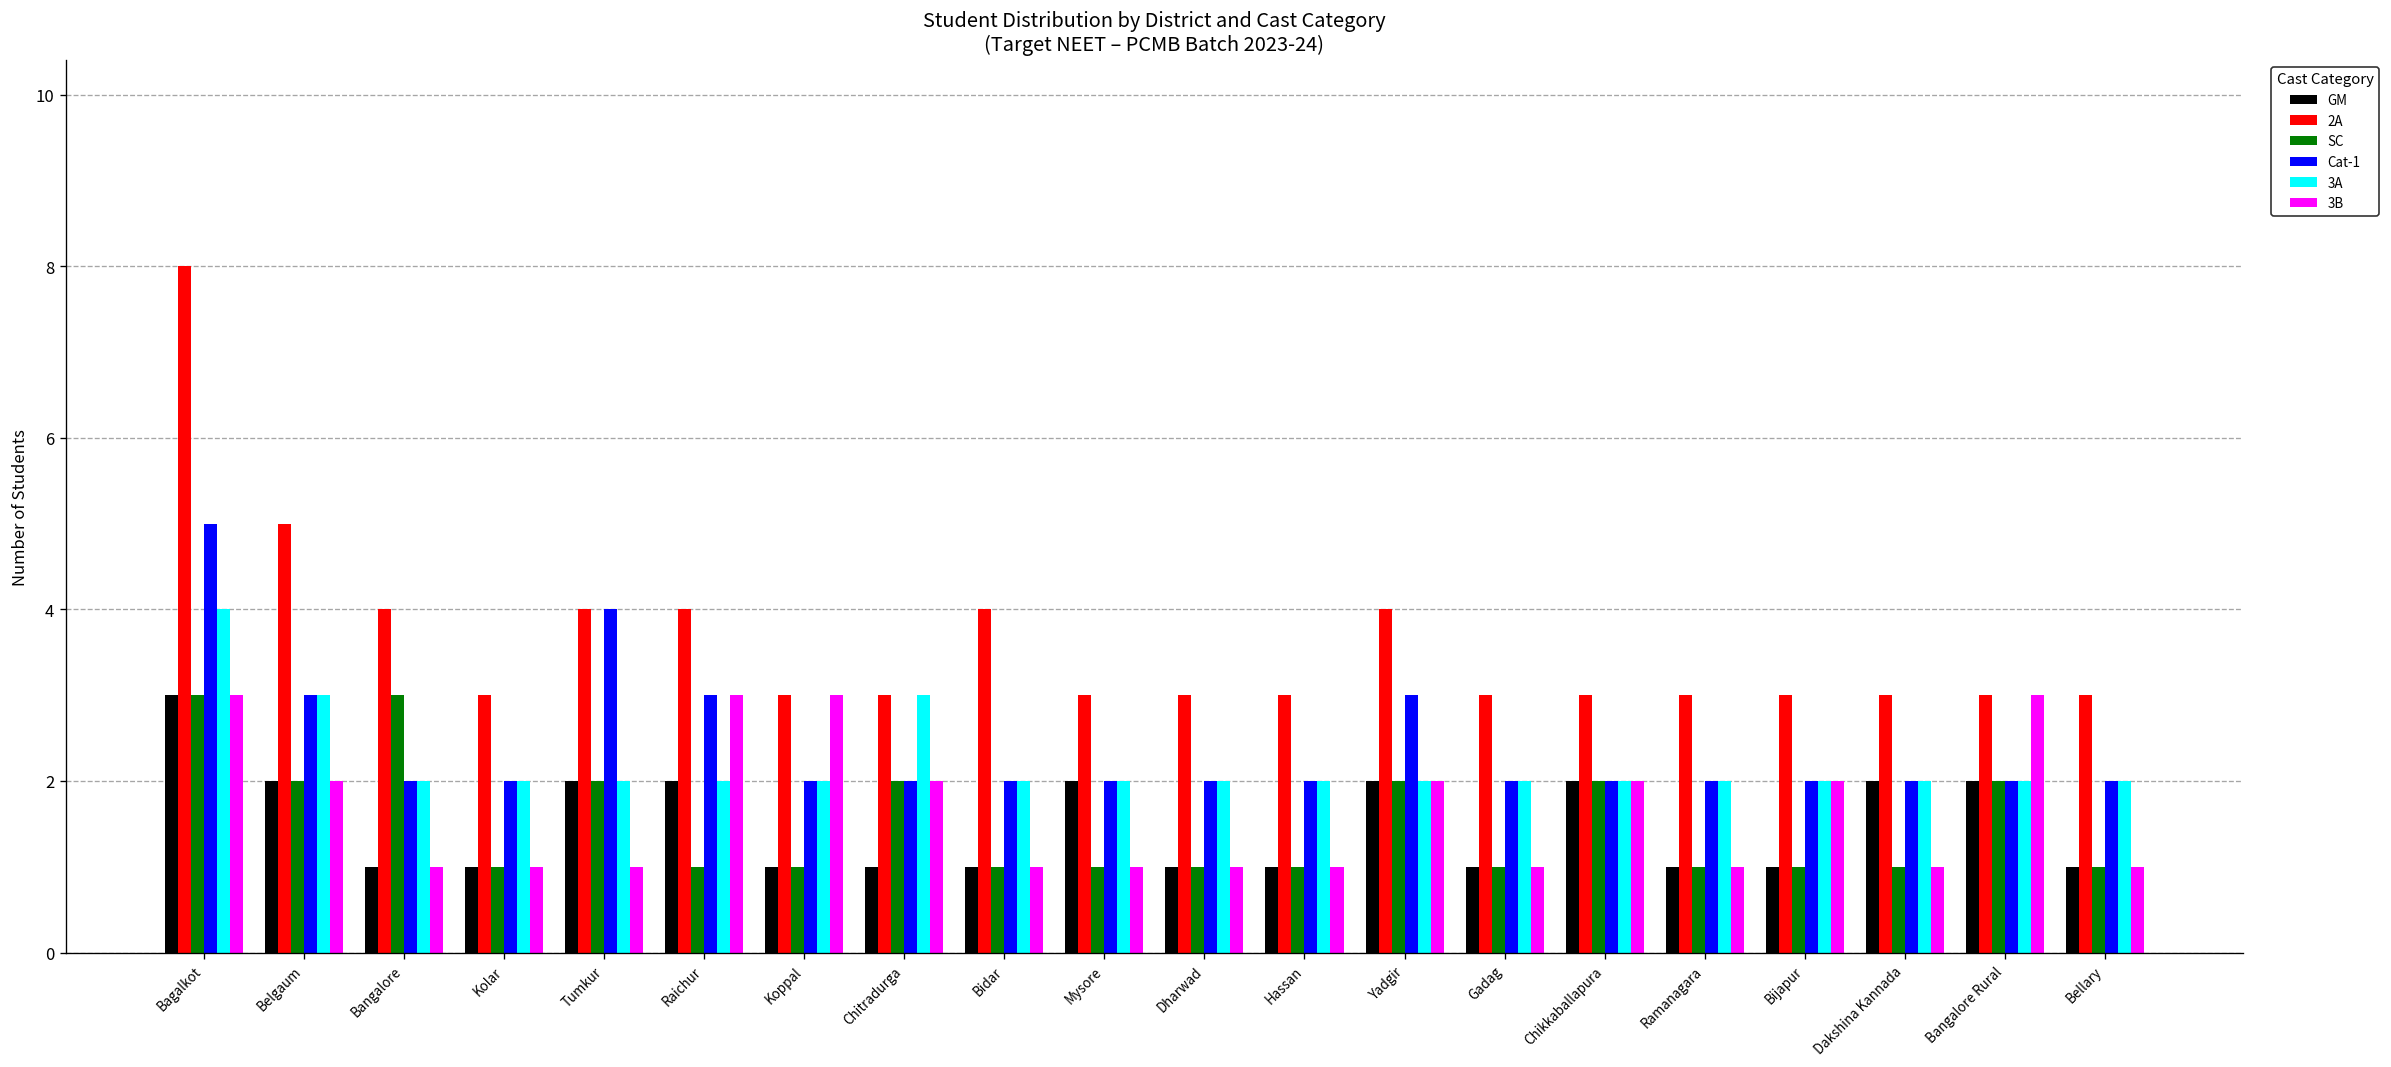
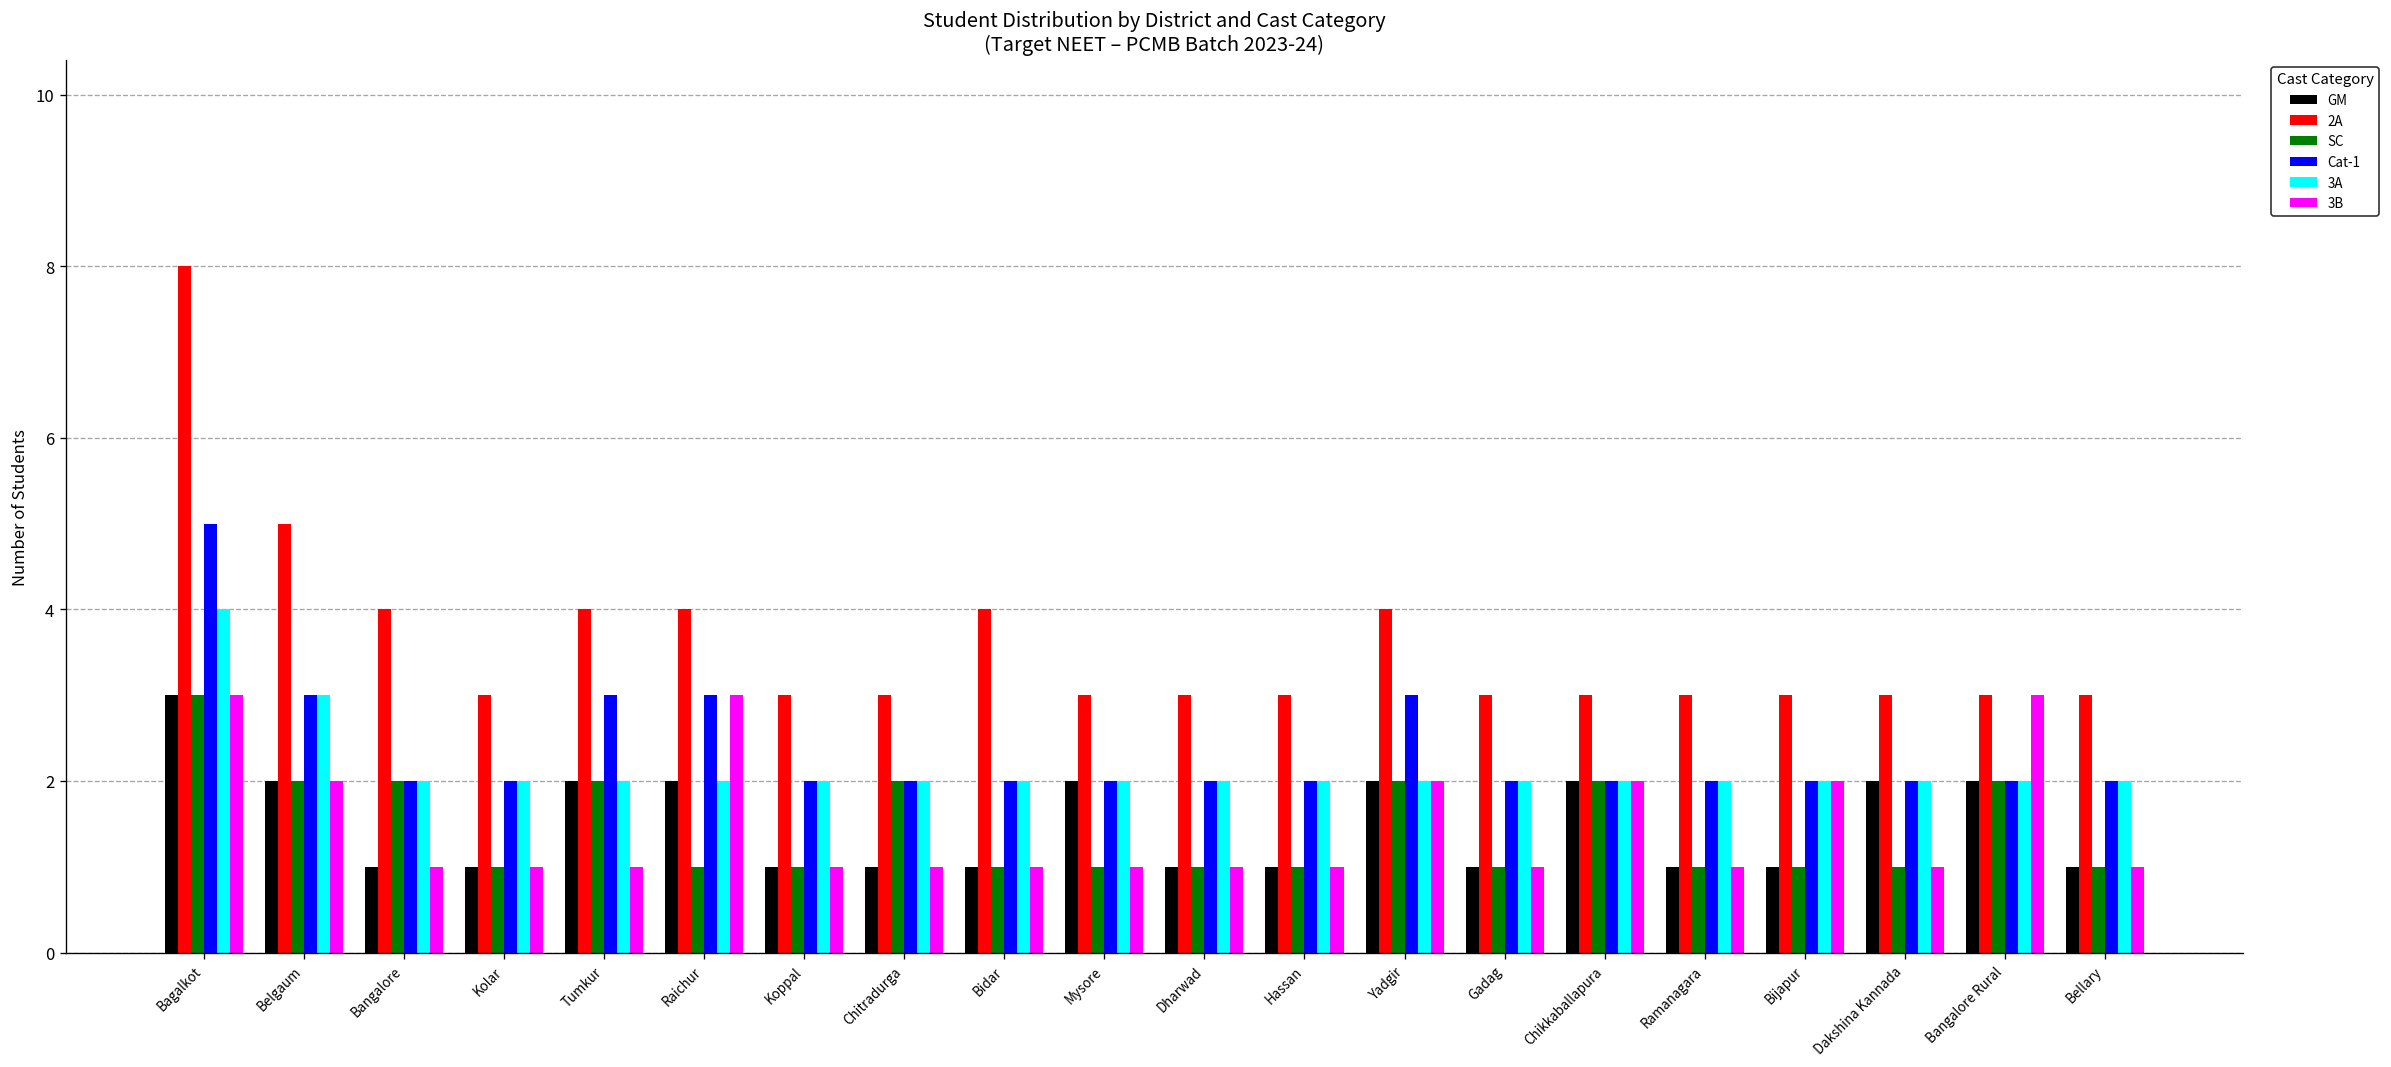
  {
    "GM": {
      "Bagalkot": 3,
      "Belgaum": 2,
      "Bangalore": 1,
      "Kolar": 1,
      "Tumkur": 2,
      "Raichur": 2,
      "Koppal": 1,
      "Chitradurga": 1,
      "Bidar": 1,
      "Mysore": 2,
      "Dharwad": 1,
      "Hassan": 1,
      "Yadgir": 2,
      "Gadag": 1,
      "Chikkaballapura": 2,
      "Ramanagara": 1,
      "Bijapur": 1,
      "Dakshina Kannada": 2,
      "Bangalore Rural": 2,
      "Bellary": 1
    },
    "2A": {
      "Bagalkot": 8,
      "Belgaum": 5,
      "Bangalore": 4,
      "Kolar": 3,
      "Tumkur": 4,
      "Raichur": 4,
      "Koppal": 3,
      "Chitradurga": 3,
      "Bidar": 4,
      "Mysore": 3,
      "Dharwad": 3,
      "Hassan": 3,
      "Yadgir": 4,
      "Gadag": 3,
      "Chikkaballapura": 3,
      "Ramanagara": 3,
      "Bijapur": 3,
      "Dakshina Kannada": 3,
      "Bangalore Rural": 3,
      "Bellary": 3
    },
    "SC": {
      "Bagalkot": 3,
      "Belgaum": 2,
-     "Bangalore": 3,
+     "Bangalore": 2,
      "Kolar": 1,
      "Tumkur": 2,
      "Raichur": 1,
      "Koppal": 1,
      "Chitradurga": 2,
      "Bidar": 1,
      "Mysore": 1,
      "Dharwad": 1,
      "Hassan": 1,
      "Yadgir": 2,
      "Gadag": 1,
      "Chikkaballapura": 2,
      "Ramanagara": 1,
      "Bijapur": 1,
      "Dakshina Kannada": 1,
      "Bangalore Rural": 2,
      "Bellary": 1
    },
    "Cat-1": {
      "Bagalkot": 5,
      "Belgaum": 3,
      "Bangalore": 2,
      "Kolar": 2,
-     "Tumkur": 4,
+     "Tumkur": 3,
      "Raichur": 3,
      "Koppal": 2,
      "Chitradurga": 2,
      "Bidar": 2,
      "Mysore": 2,
      "Dharwad": 2,
      "Hassan": 2,
      "Yadgir": 3,
      "Gadag": 2,
      "Chikkaballapura": 2,
      "Ramanagara": 2,
      "Bijapur": 2,
      "Dakshina Kannada": 2,
      "Bangalore Rural": 2,
      "Bellary": 2
    },
    "3A": {
      "Bagalkot": 4,
      "Belgaum": 3,
      "Bangalore": 2,
      "Kolar": 2,
      "Tumkur": 2,
      "Raichur": 2,
      "Koppal": 2,
-     "Chitradurga": 3,
+     "Chitradurga": 2,
      "Bidar": 2,
      "Mysore": 2,
      "Dharwad": 2,
      "Hassan": 2,
      "Yadgir": 2,
      "Gadag": 2,
      "Chikkaballapura": 2,
      "Ramanagara": 2,
      "Bijapur": 2,
      "Dakshina Kannada": 2,
      "Bangalore Rural": 2,
      "Bellary": 2
    },
    "3B": {
      "Bagalkot": 3,
      "Belgaum": 2,
      "Bangalore": 1,
      "Kolar": 1,
      "Tumkur": 1,
      "Raichur": 3,
-     "Koppal": 3,
-     "Chitradurga": 2,
+     "Koppal": 1,
+     "Chitradurga": 1,
      "Bidar": 1,
      "Mysore": 1,
      "Dharwad": 1,
      "Hassan": 1,
      "Yadgir": 2,
      "Gadag": 1,
      "Chikkaballapura": 2,
      "Ramanagara": 1,
      "Bijapur": 2,
      "Dakshina Kannada": 1,
      "Bangalore Rural": 3,
      "Bellary": 1
    }
  }
